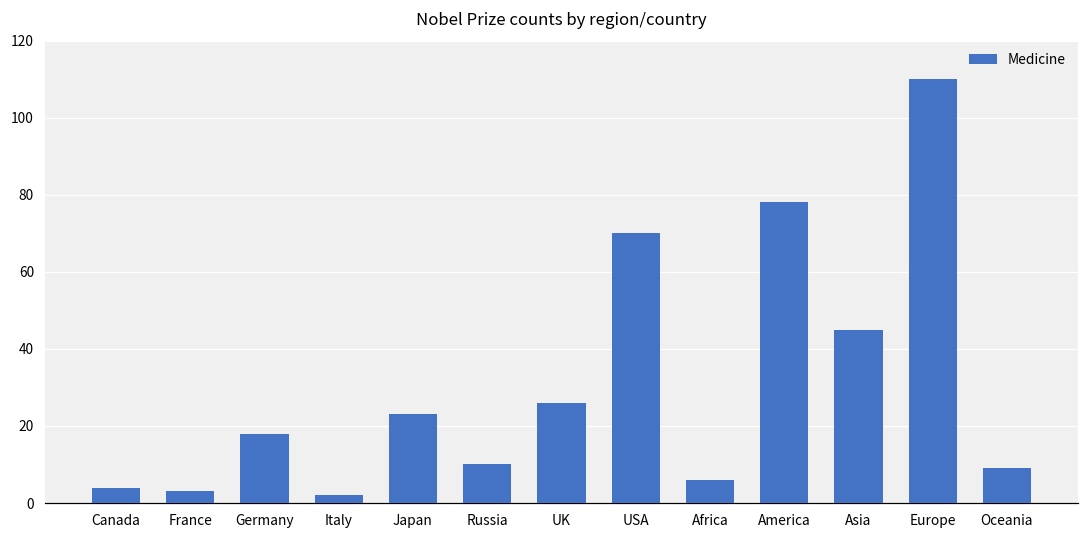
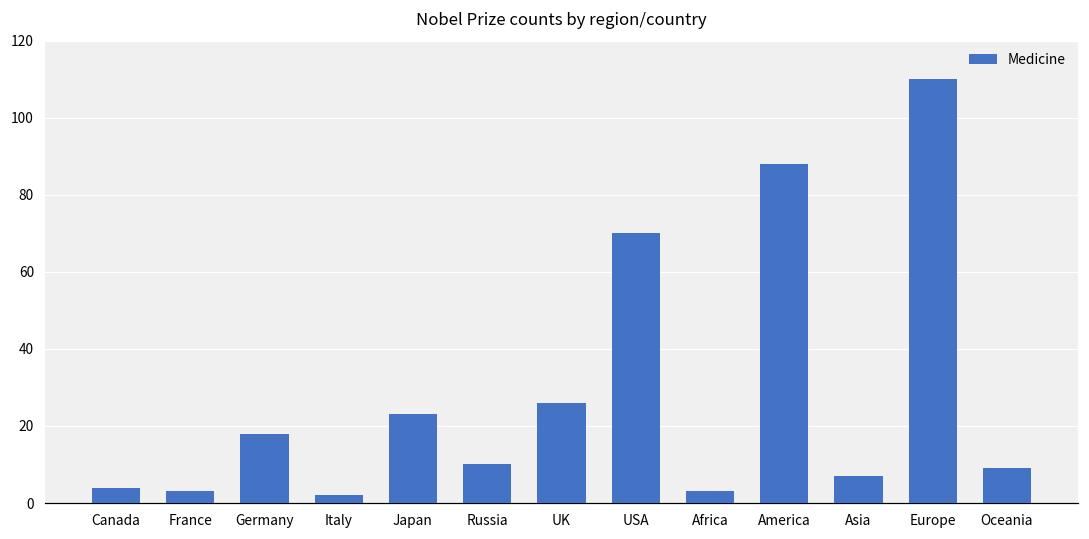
  {
    "Canada": 4,
    "France": 3,
    "Germany": 18,
    "Italy": 2,
    "Japan": 23,
    "Russia": 10,
    "UK": 26,
    "USA": 70,
-   "Africa": 6,
-   "America": 78,
-   "Asia": 45,
+   "Africa": 3,
+   "America": 88,
+   "Asia": 7,
    "Europe": 110,
    "Oceania": 9
  }
